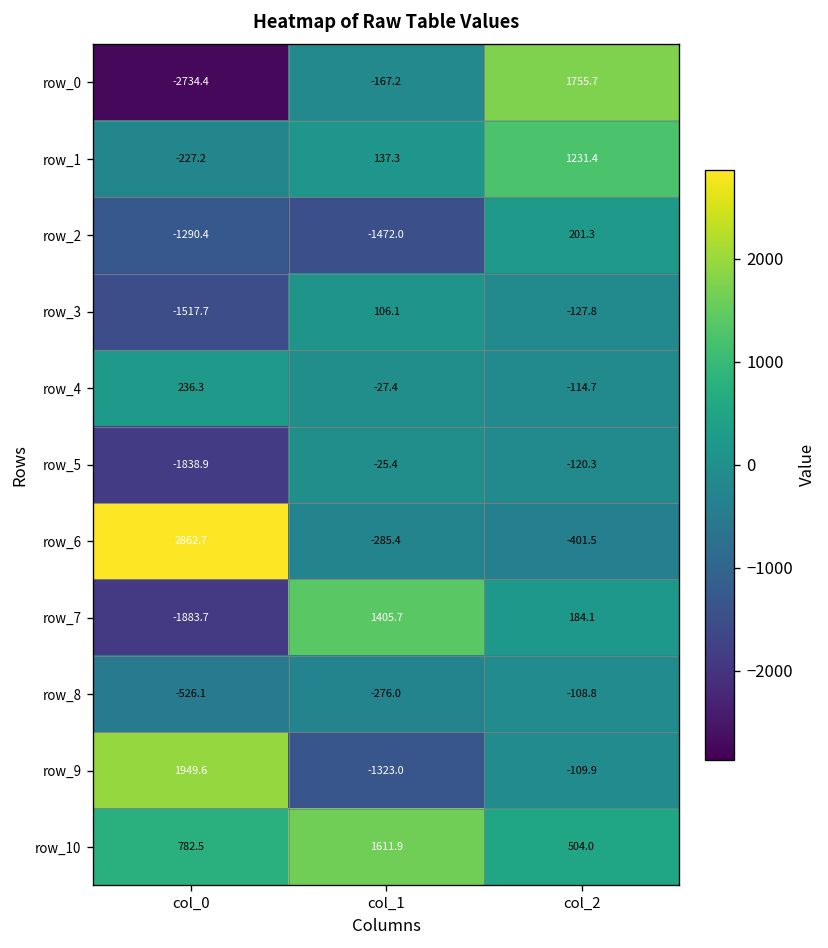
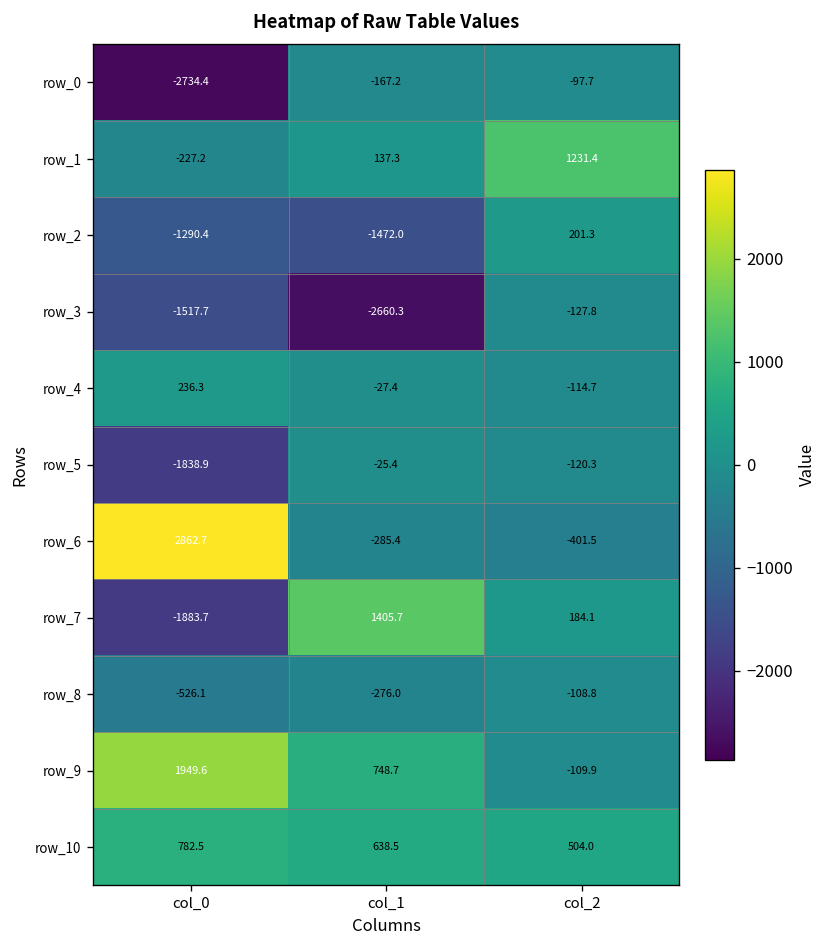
  {
    "row_0": {
      "col_0": -2734.4,
      "col_1": -167.2,
-     "col_2": 1755.7
+     "col_2": -97.7
    },
    "row_1": {
      "col_0": -227.2,
      "col_1": 137.3,
      "col_2": 1231.4
    },
    "row_2": {
      "col_0": -1290.4,
      "col_1": -1472.0,
      "col_2": 201.3
    },
    "row_3": {
      "col_0": -1517.7,
-     "col_1": 106.1,
+     "col_1": -2660.3,
      "col_2": -127.8
    },
    "row_4": {
      "col_0": 236.3,
      "col_1": -27.4,
      "col_2": -114.7
    },
    "row_5": {
      "col_0": -1838.9,
      "col_1": -25.4,
      "col_2": -120.3
    },
    "row_6": {
      "col_0": 2862.7,
      "col_1": -285.4,
      "col_2": -401.5
    },
    "row_7": {
      "col_0": -1883.7,
      "col_1": 1405.7,
      "col_2": 184.1
    },
    "row_8": {
      "col_0": -526.1,
      "col_1": -276.0,
      "col_2": -108.8
    },
    "row_9": {
      "col_0": 1949.6,
-     "col_1": -1323.0,
+     "col_1": 748.7,
      "col_2": -109.9
    },
    "row_10": {
      "col_0": 782.5,
-     "col_1": 1611.9,
+     "col_1": 638.5,
      "col_2": 504.0
    }
  }
